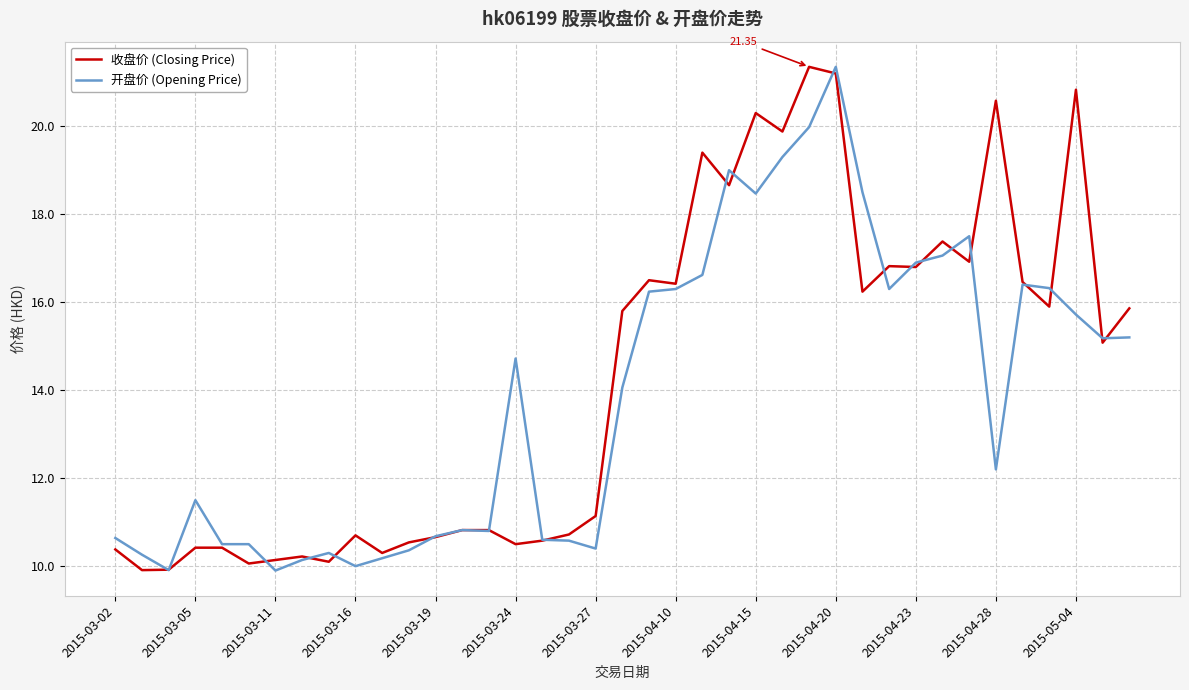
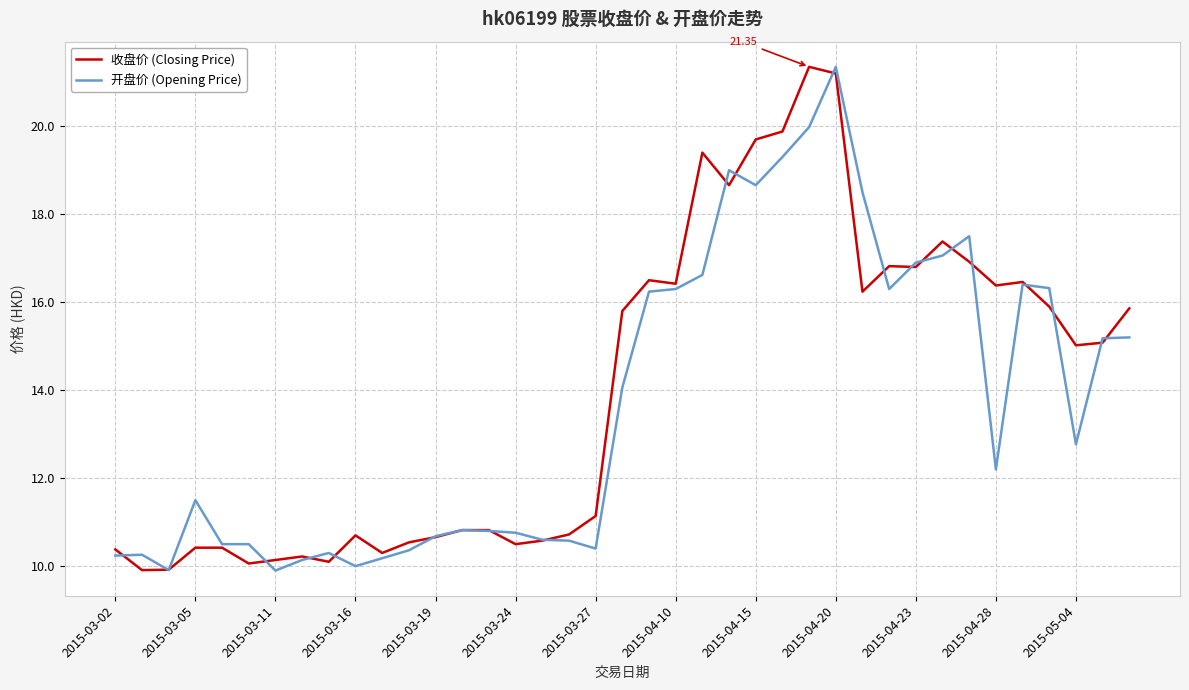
  {
    "收盘价 (Closing Price)": {
      "2015-03-02": 10.4,
      "2015-03-05": 10.4,
      "2015-03-11": 10.1,
      "2015-03-16": 10.7,
      "2015-03-24": 10.5,
      "2015-03-27": 11.1,
      "2015-04-10": 16.4,
-     "2015-04-15": 20.3,
+     "2015-04-15": 19.7,
      "2015-04-20": 21.2,
      "2015-04-23": 16.8,
-     "2015-04-28": 20.6,
-     "2015-05-04": 20.8
+     "2015-04-28": 16.4,
+     "2015-05-04": 15.0
    },
    "开盘价 (Opening Price)": {
-     "2015-03-02": 10.6,
+     "2015-03-02": 10.2,
      "2015-03-05": 11.5,
      "2015-03-11": 9.9,
      "2015-03-16": 10.0,
-     "2015-03-24": 14.7,
+     "2015-03-24": 10.8,
      "2015-03-27": 10.4,
      "2015-04-10": 16.3,
-     "2015-04-15": 18.5,
+     "2015-04-15": 18.7,
      "2015-04-20": 21.4,
      "2015-04-23": 16.9,
      "2015-04-28": 12.2,
-     "2015-05-04": 15.7
+     "2015-05-04": 12.8
    }
  }
